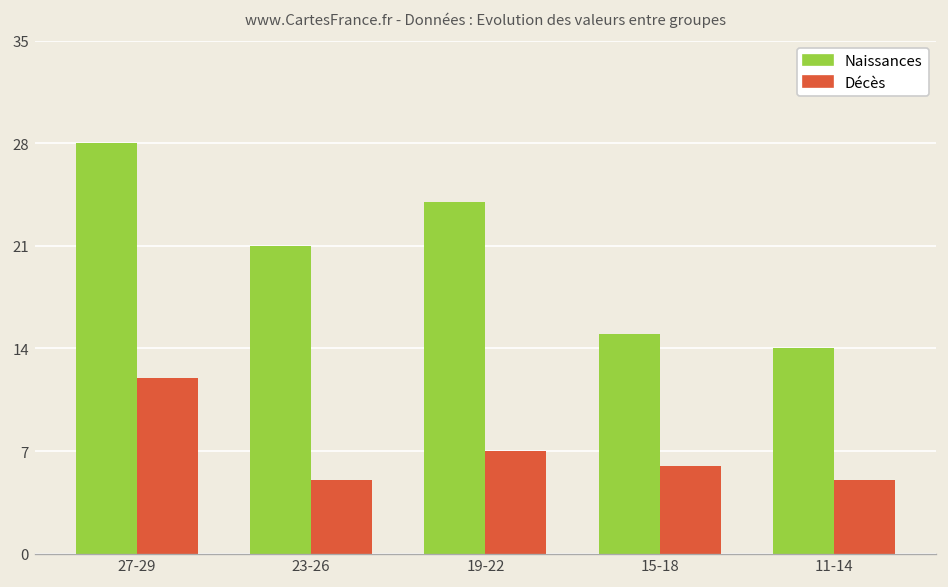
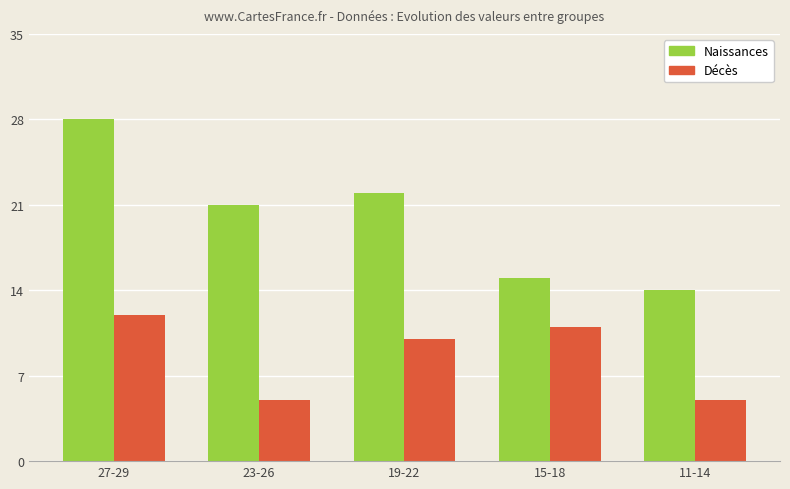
  {
    "Naissances": {
      "27-29": 28,
      "23-26": 21,
-     "19-22": 24,
+     "19-22": 22,
      "15-18": 15,
      "11-14": 14
    },
    "Décès": {
      "27-29": 12,
      "23-26": 5,
-     "19-22": 7,
-     "15-18": 6,
+     "19-22": 10,
+     "15-18": 11,
      "11-14": 5
    }
  }
